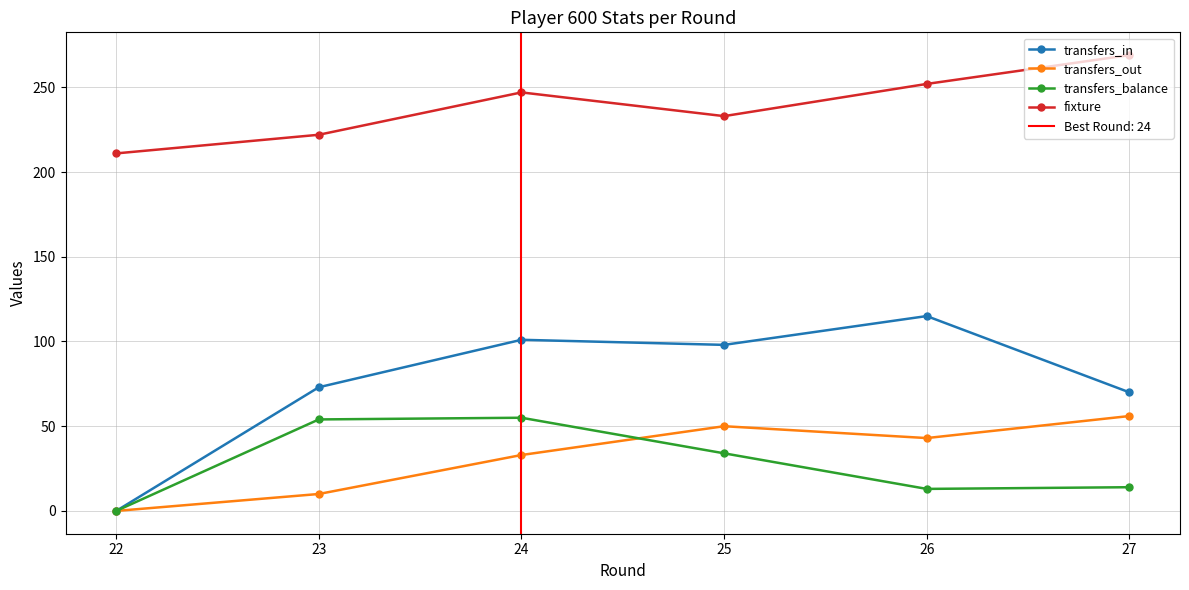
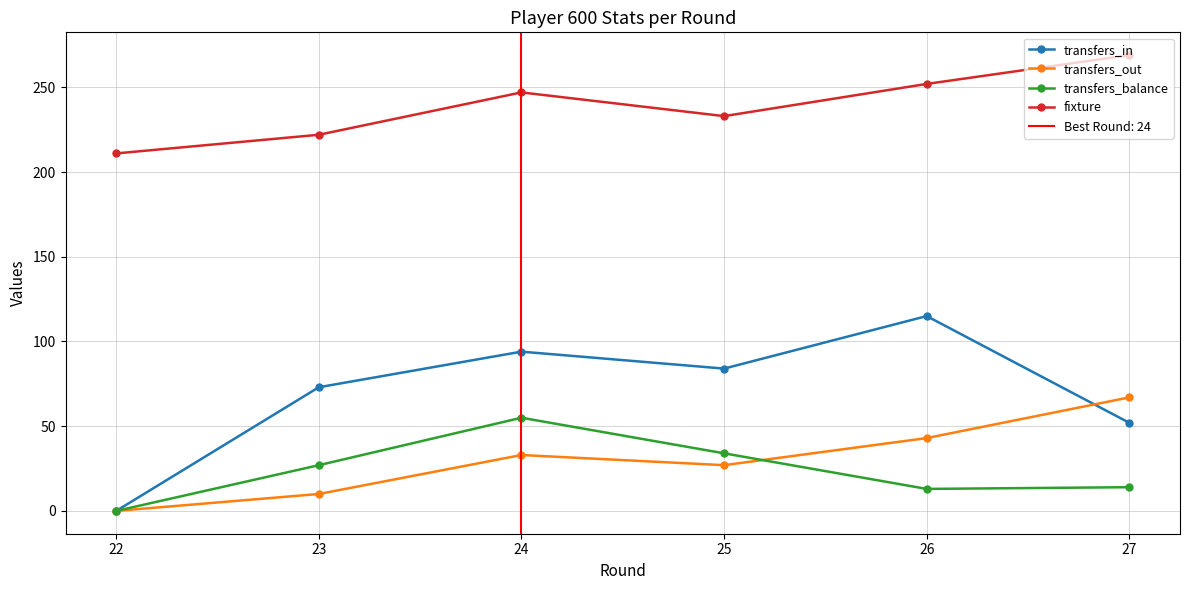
  {
    "transfers_in": {
      "23": 73,
-     "24": 101,
-     "25": 98,
+     "24": 94,
+     "25": 84,
      "26": 115,
-     "27": 70
+     "27": 52
    },
    "transfers_out": {
      "23": 10,
      "24": 33,
-     "25": 50,
+     "25": 27,
      "26": 43,
-     "27": 56
+     "27": 67
    },
    "transfers_balance": {
-     "23": 54,
+     "23": 27,
      "24": 55,
      "25": 34,
      "26": 13,
      "27": 14
    },
    "fixture": {
      "22": 211,
      "23": 222,
      "24": 247,
      "25": 233,
      "26": 252
    }
  }
